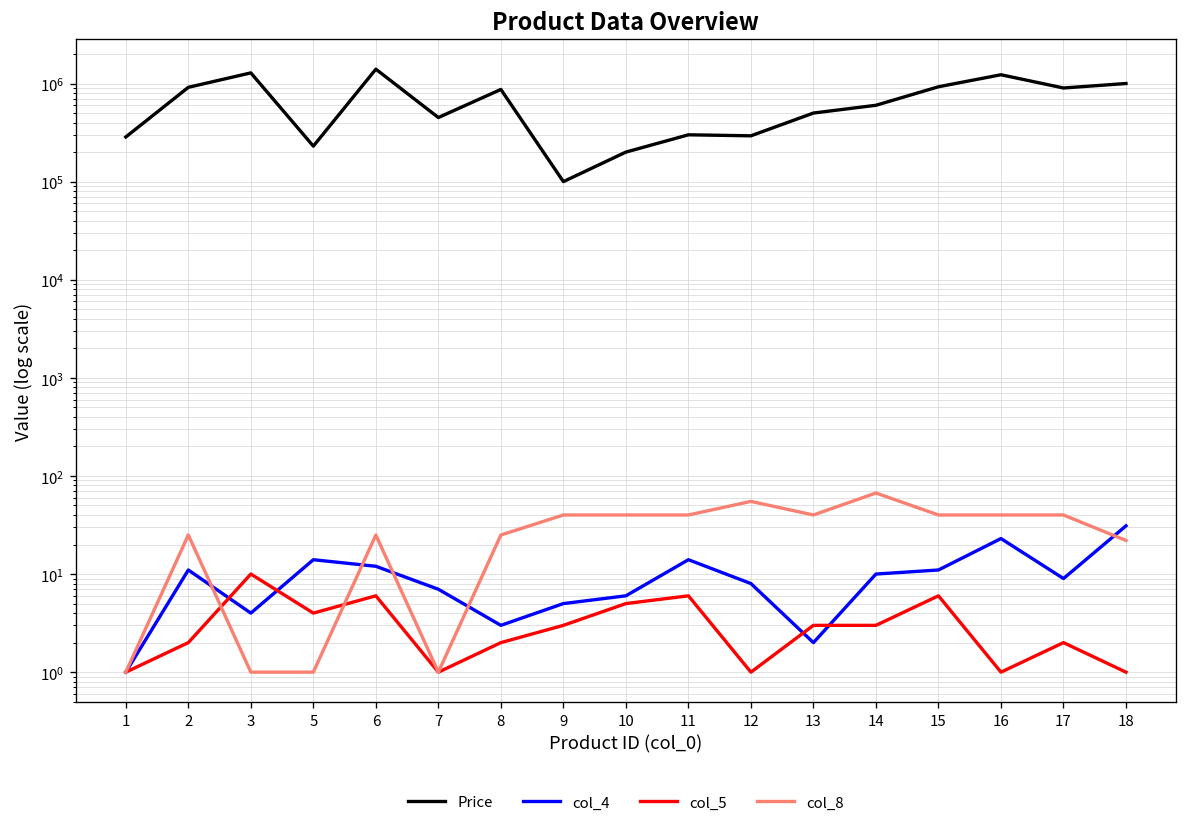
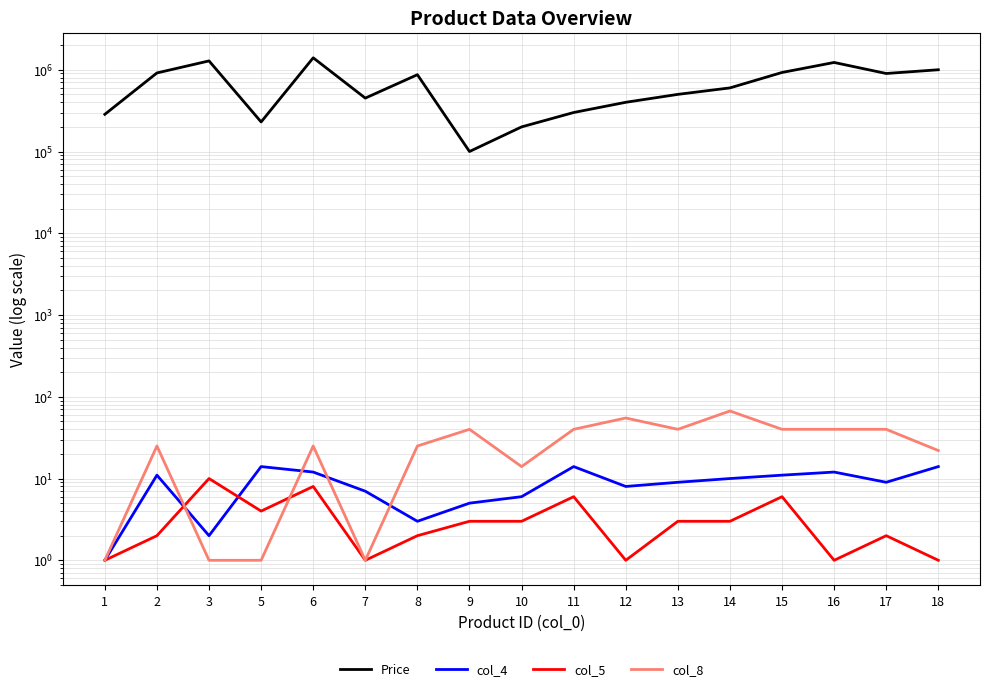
  {
    "Price": {
      "1": 290000,
      "2": 900000,
      "3": 1300000,
      "5": 230000,
      "6": 1400000,
      "7": 500000,
      "8": 900000,
      "9": 100000,
      "10": 200000,
      "11": 300000,
-     "12": 290000,
+     "12": 400000,
      "13": 500000,
      "14": 600000,
      "15": 900000,
      "16": 1200000,
      "17": 900000,
      "18": 1000000
    },
    "col_4": {
      "2": 11,
-     "3": 4,
+     "3": 2,
      "5": 14,
      "6": 12,
      "7": 7,
      "8": 3,
      "9": 5,
      "10": 6,
      "11": 14,
      "12": 8,
-     "13": 2,
+     "13": 9,
      "14": 10,
      "15": 11,
-     "16": 23,
+     "16": 12,
      "17": 9,
-     "18": 31
+     "18": 14
    },
    "col_5": {
      "2": 2,
      "3": 10,
      "5": 4,
-     "6": 6,
+     "6": 8,
      "8": 2,
      "9": 3,
-     "10": 5,
+     "10": 3,
      "11": 6,
      "12": 1,
      "13": 3,
      "14": 3,
      "15": 6,
      "16": 1,
      "17": 2,
      "18": 1
    },
    "col_8": {
      "2": 25,
      "3": 1,
      "5": 1,
      "6": 25,
      "8": 25,
      "9": 40,
-     "10": 40,
+     "10": 14,
      "11": 40,
      "12": 60,
      "13": 40,
      "14": 70,
      "15": 40,
      "16": 40,
      "17": 40,
      "18": 22
    }
  }
